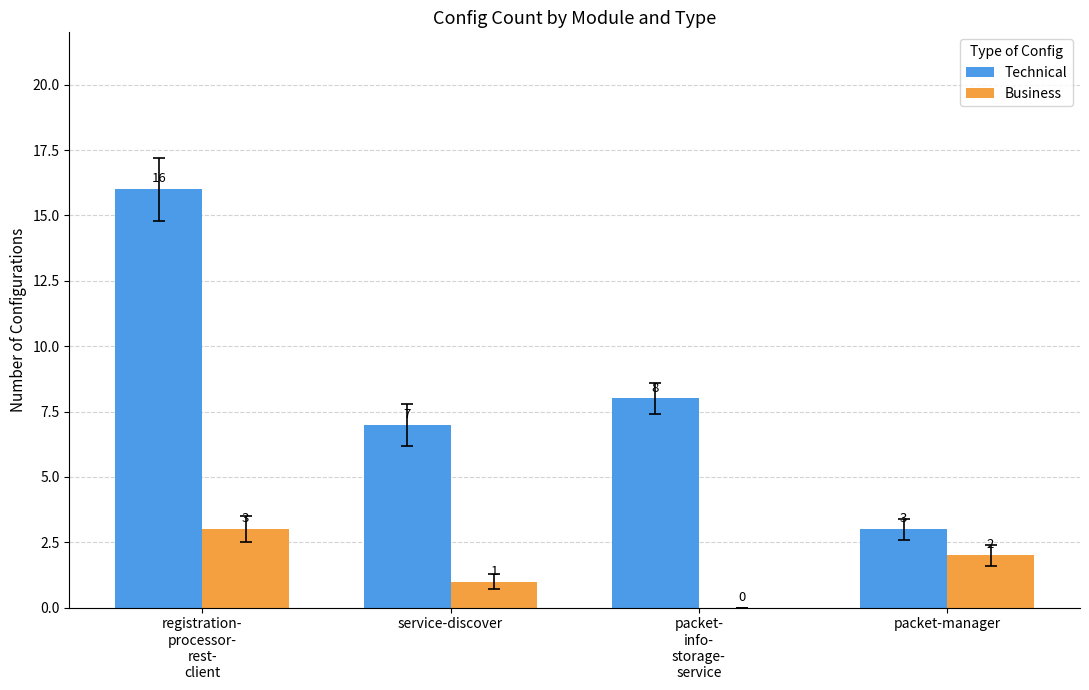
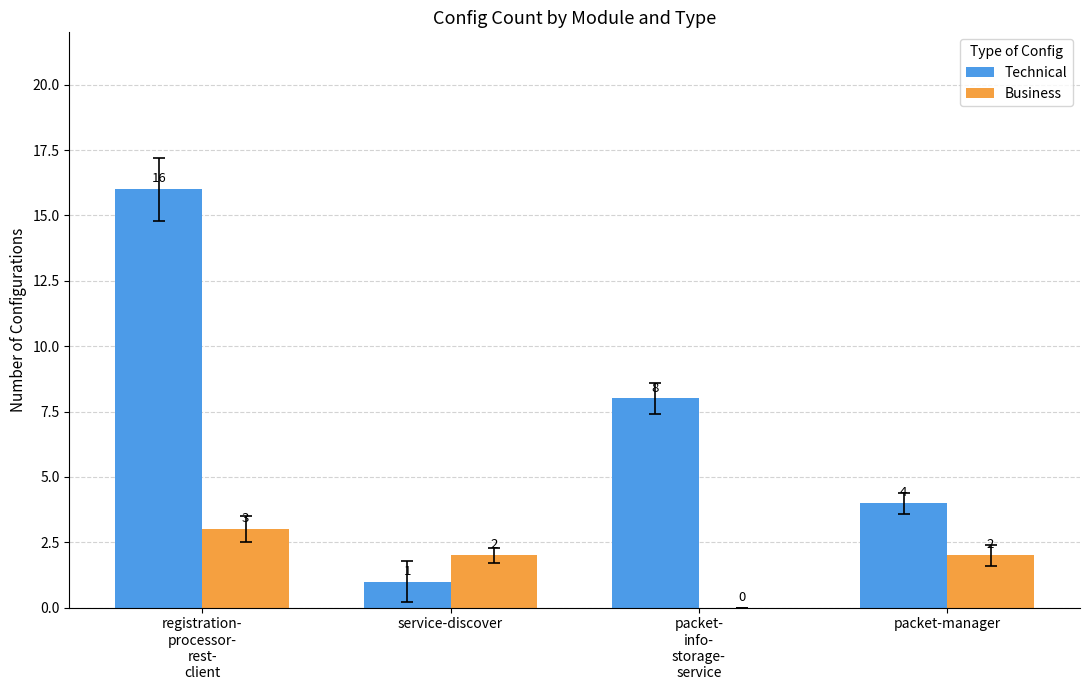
  {
    "Technical": {
      "registration- processor- rest- client": 16,
-     "service-discover": 7,
-     "packet-manager": 3
+     "service-discover": 1,
+     "packet-manager": 4
    },
    "Business": {
-     "service-discover": 1,
+     "service-discover": 2,
      "packet- info- storage- service": 0
    }
  }
